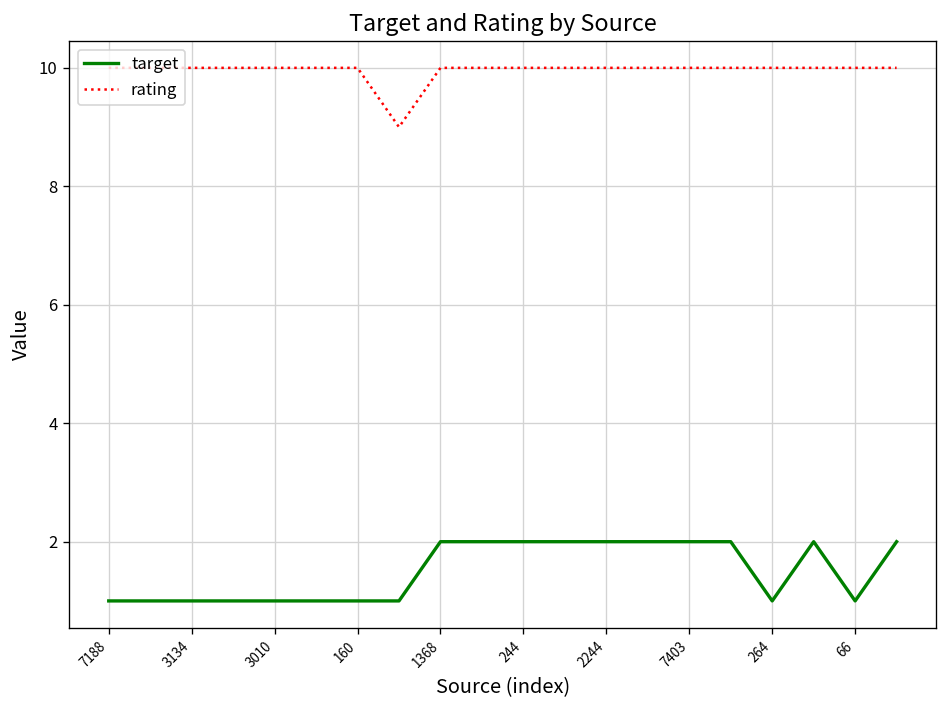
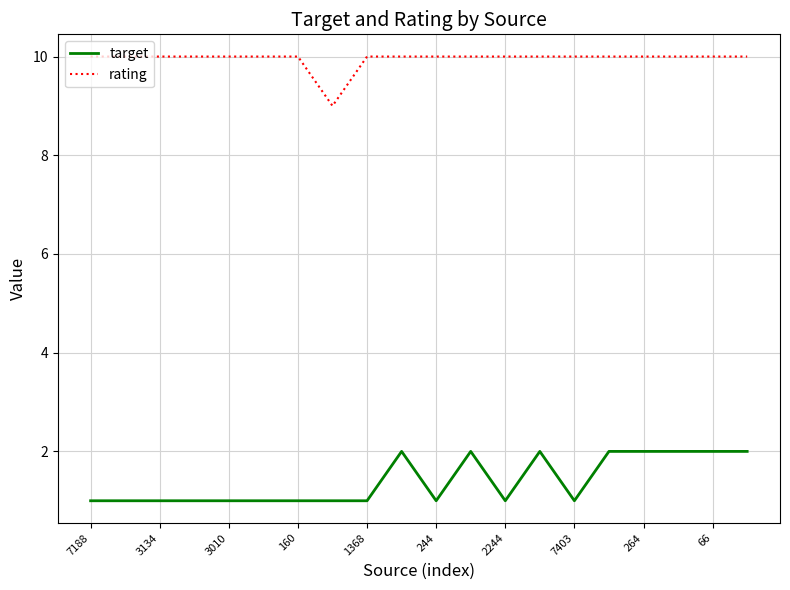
  {
    "target": {
      "7188": 1,
      "3134": 1,
      "3010": 1,
      "160": 1,
-     "1368": 2,
-     "244": 2,
-     "2244": 2,
-     "7403": 2,
-     "264": 1,
-     "66": 1
+     "1368": 1,
+     "244": 1,
+     "2244": 1,
+     "7403": 1,
+     "264": 2,
+     "66": 2
    },
    "rating": {
      "3134": 10,
      "3010": 10,
      "160": 10,
      "1368": 10,
      "244": 10,
      "2244": 10,
      "7403": 10,
      "264": 10,
      "66": 10
    }
  }
